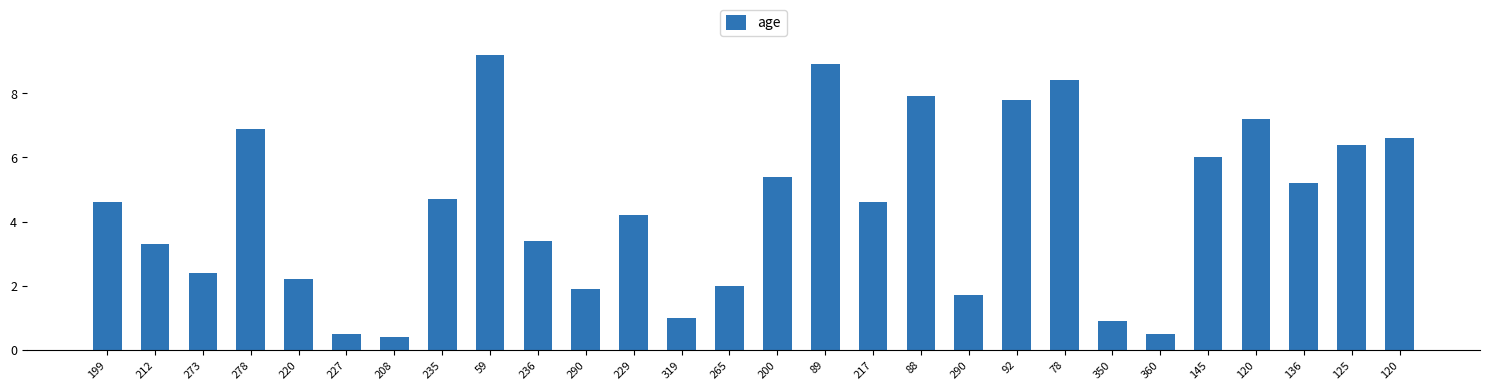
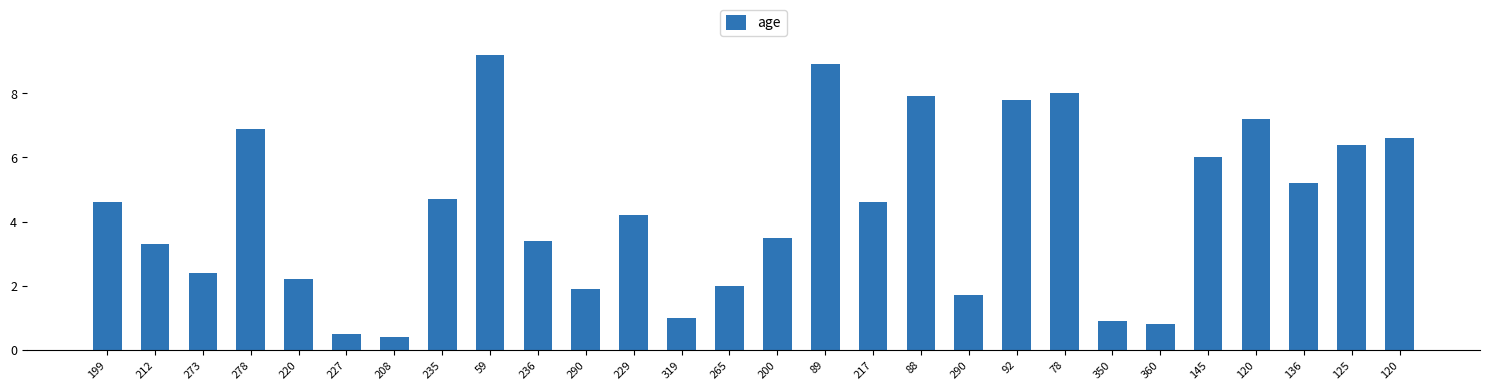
  {
    "199": 4.6,
    "212": 3.3,
    "273": 2.4,
    "278": 6.9,
    "220": 2.2,
    "227": 0.5,
    "208": 0.4,
    "235": 4.7,
    "59": 9.2,
    "236": 3.4,
    "229": 4.2,
    "319": 1.0,
    "265": 2.0,
-   "200": 5.4,
+   "200": 3.5,
    "89": 8.9,
    "217": 4.6,
    "88": 7.9,
    "92": 7.8,
-   "78": 8.4,
+   "78": 8.0,
    "350": 0.9,
-   "360": 0.5,
+   "360": 0.8,
    "145": 6.0,
    "136": 5.2,
    "125": 6.4
  }
